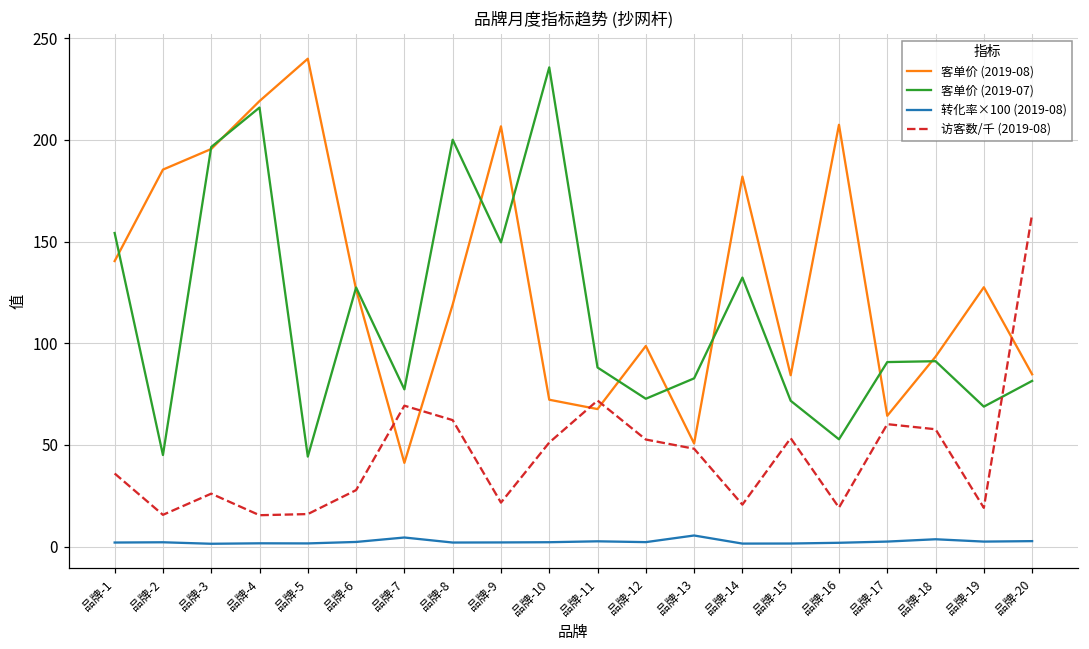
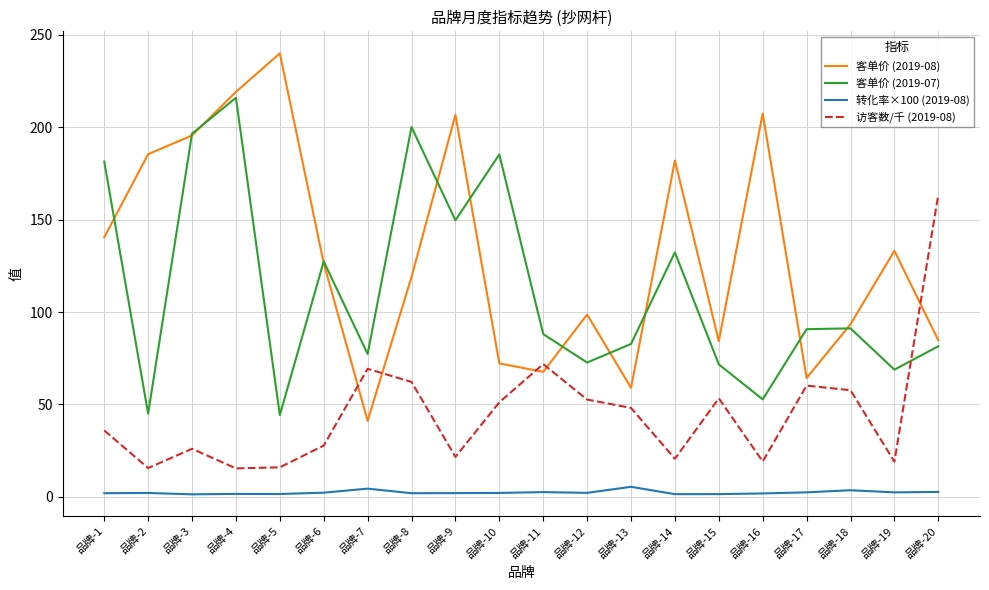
  {
    "客单价 (2019-08)": {
      "品牌-1": 140,
      "品牌-2": 185,
      "品牌-4": 219,
      "品牌-5": 240,
      "品牌-7": 41,
      "品牌-8": 119,
      "品牌-9": 207,
      "品牌-10": 72,
      "品牌-11": 68,
      "品牌-12": 99,
-     "品牌-13": 51,
+     "品牌-13": 59,
      "品牌-14": 182,
      "品牌-15": 84,
      "品牌-16": 207,
      "品牌-17": 64,
      "品牌-18": 93,
-     "品牌-19": 128,
+     "品牌-19": 133,
      "品牌-20": 85
    },
    "客单价 (2019-07)": {
-     "品牌-1": 154,
+     "品牌-1": 181,
      "品牌-2": 45,
      "品牌-4": 216,
      "品牌-5": 44,
      "品牌-7": 77,
      "品牌-8": 200,
      "品牌-9": 150,
-     "品牌-10": 236,
+     "品牌-10": 185,
      "品牌-11": 88,
      "品牌-12": 73,
      "品牌-13": 83,
      "品牌-14": 132,
      "品牌-15": 72,
      "品牌-16": 53,
      "品牌-17": 91,
      "品牌-18": 91,
      "品牌-19": 69,
      "品牌-20": 81
    },
    "转化率×100 (2019-08)": {
      "品牌-1": 2,
      "品牌-2": 2,
      "品牌-3": 1,
      "品牌-4": 2,
      "品牌-5": 2,
      "品牌-6": 2,
      "品牌-7": 4,
      "品牌-8": 2,
      "品牌-9": 2,
      "品牌-10": 2,
      "品牌-11": 3,
      "品牌-12": 2,
      "品牌-13": 5,
      "品牌-14": 1,
      "品牌-15": 1,
      "品牌-16": 2,
      "品牌-17": 2,
      "品牌-18": 4,
      "品牌-19": 2,
      "品牌-20": 3
    },
    "访客数/千 (2019-08)": {
      "品牌-1": 36,
      "品牌-2": 16,
      "品牌-3": 26,
      "品牌-4": 15,
      "品牌-5": 16,
      "品牌-6": 28,
      "品牌-7": 69,
      "品牌-8": 62,
      "品牌-9": 22,
      "品牌-10": 51,
      "品牌-11": 72,
      "品牌-12": 53,
      "品牌-13": 48,
      "品牌-14": 21,
      "品牌-15": 53,
      "品牌-16": 19,
      "品牌-17": 60,
      "品牌-18": 58,
      "品牌-19": 19,
      "品牌-20": 164
    }
  }
